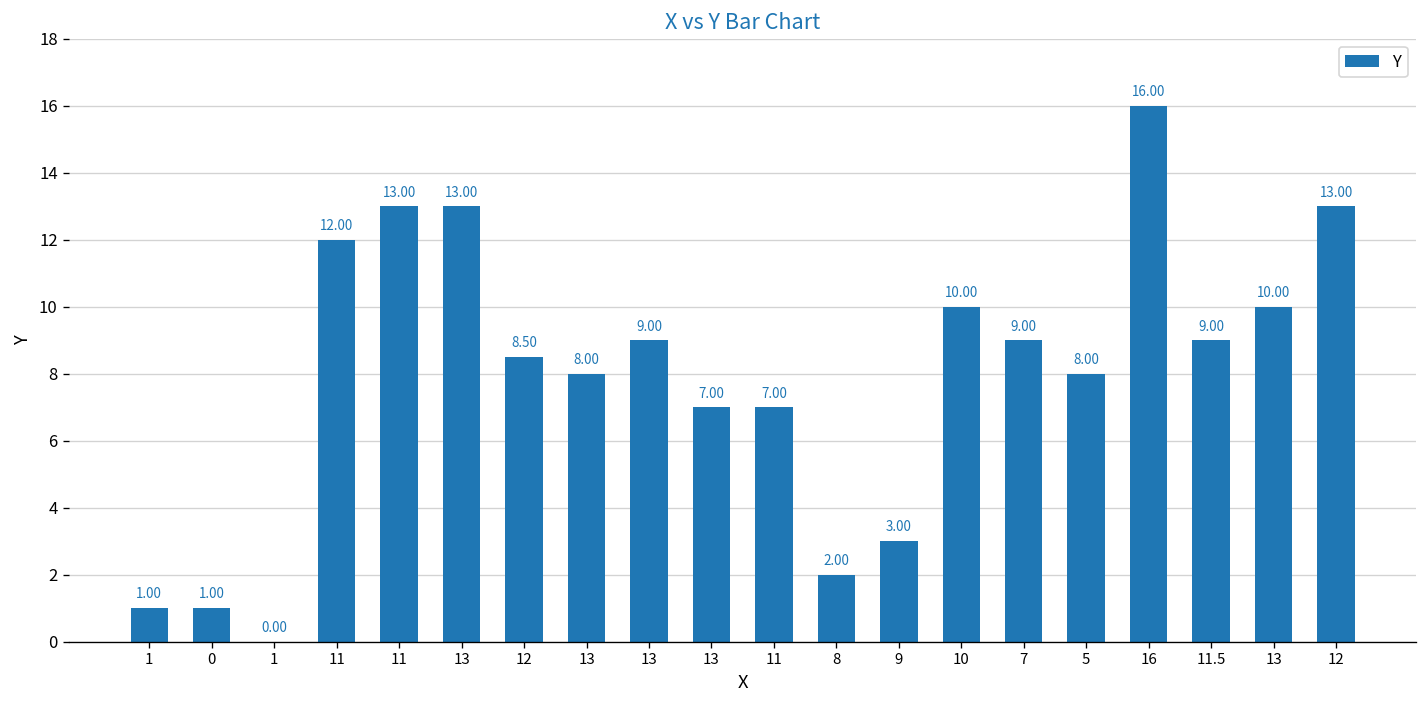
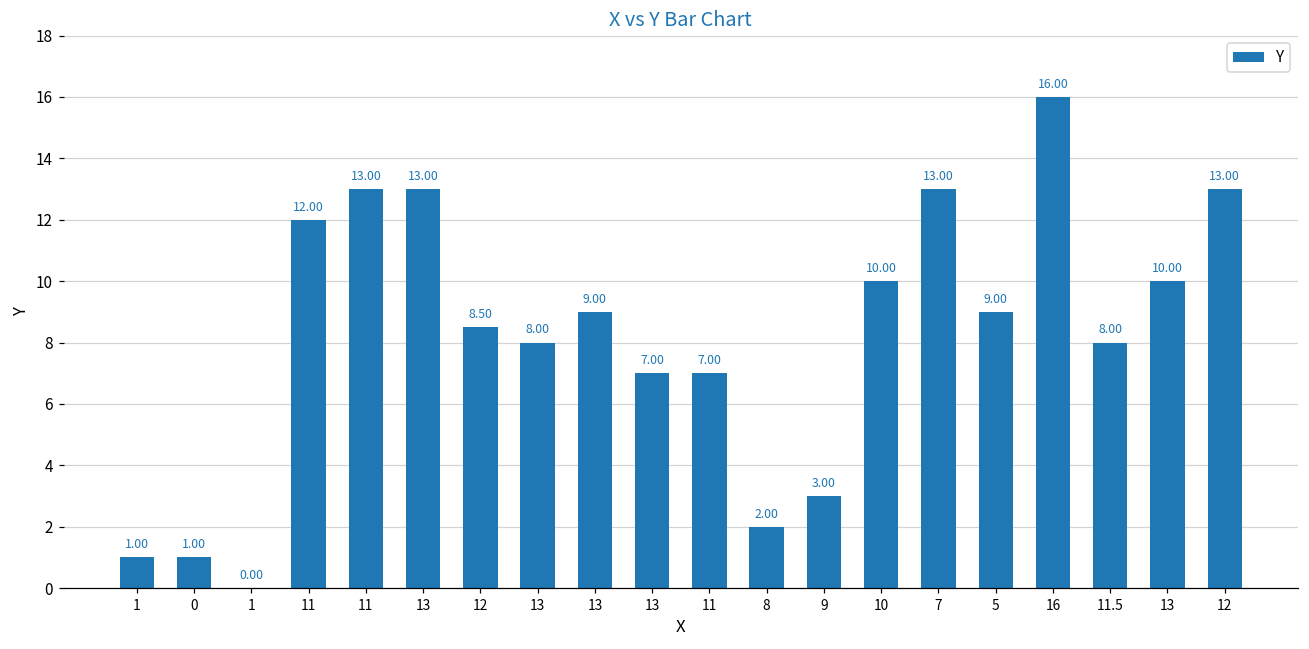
  {
    "0": 1.00,
    "8": 2.00,
    "9": 3.00,
    "10": 10.00,
-   "7": 9.00,
-   "5": 8.00,
+   "7": 13.00,
+   "5": 9.00,
    "16": 16.00,
-   "11.5": 9.00
+   "11.5": 8.00
  }
